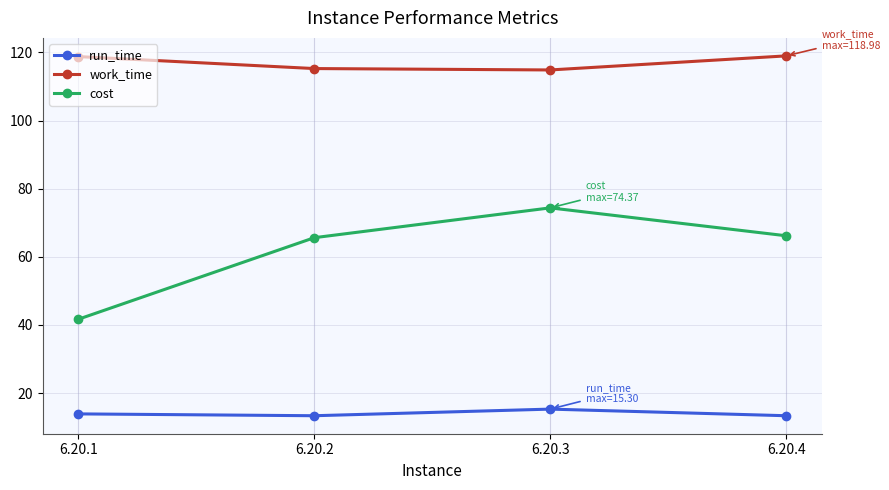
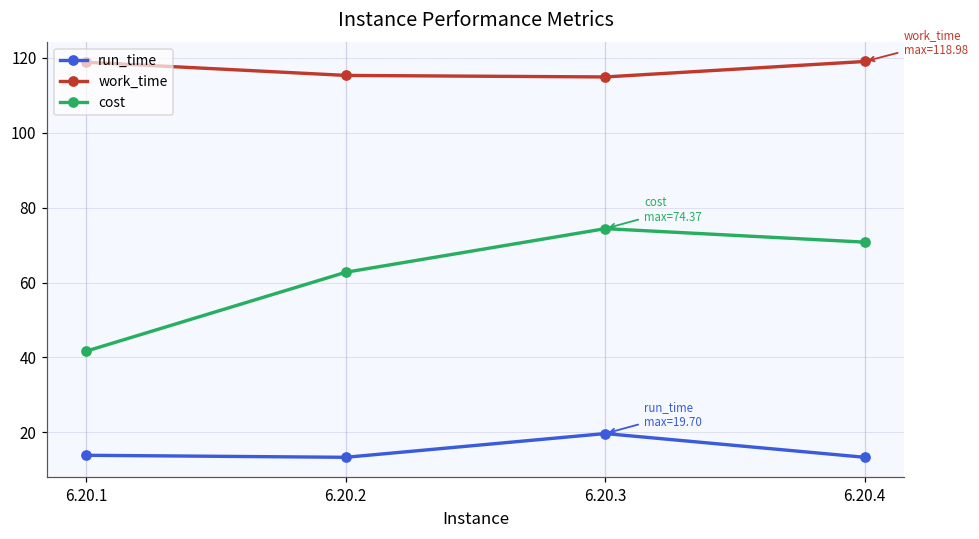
  {
    "run_time": {
-     "6.20.3": 15.30
+     "6.20.3": 19.70
    },
    "work_time": {
      "6.20.4": 118.98
    },
    "cost": {
      "6.20.1": 42,
-     "6.20.2": 66,
-     "6.20.4": 66
+     "6.20.2": 63,
+     "6.20.4": 71
    }
  }
